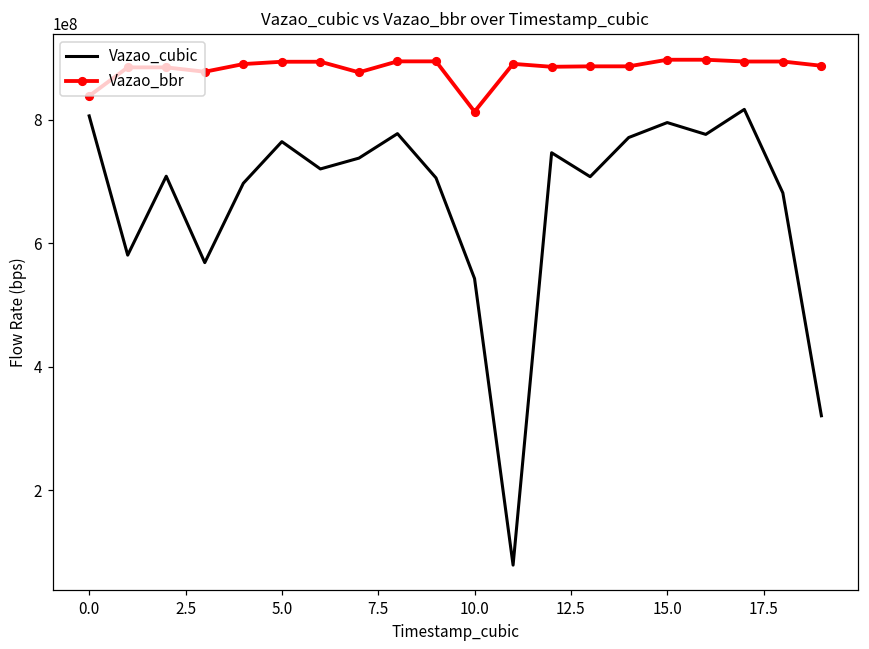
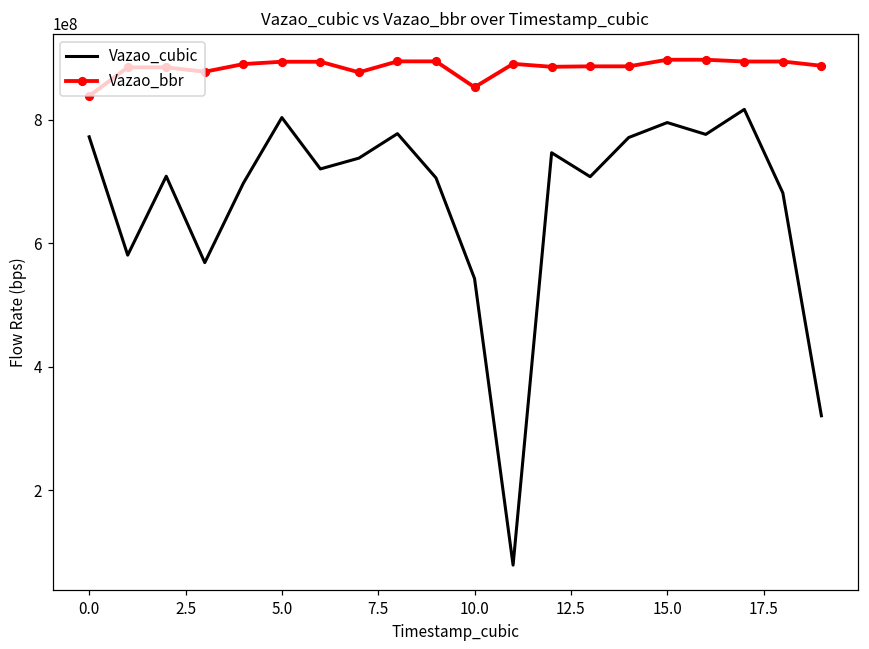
  {
    "Vazao_cubic": {
-     "0.0": 810000000,
-     "5.0": 760000000,
+     "0.0": 770000000,
+     "5.0": 800000000,
      "10.0": 540000000,
      "15.0": 800000000
    },
    "Vazao_bbr": {
      "0.0": 840000000,
      "5.0": 890000000,
-     "10.0": 810000000,
+     "10.0": 850000000,
      "15.0": 900000000
    }
  }
